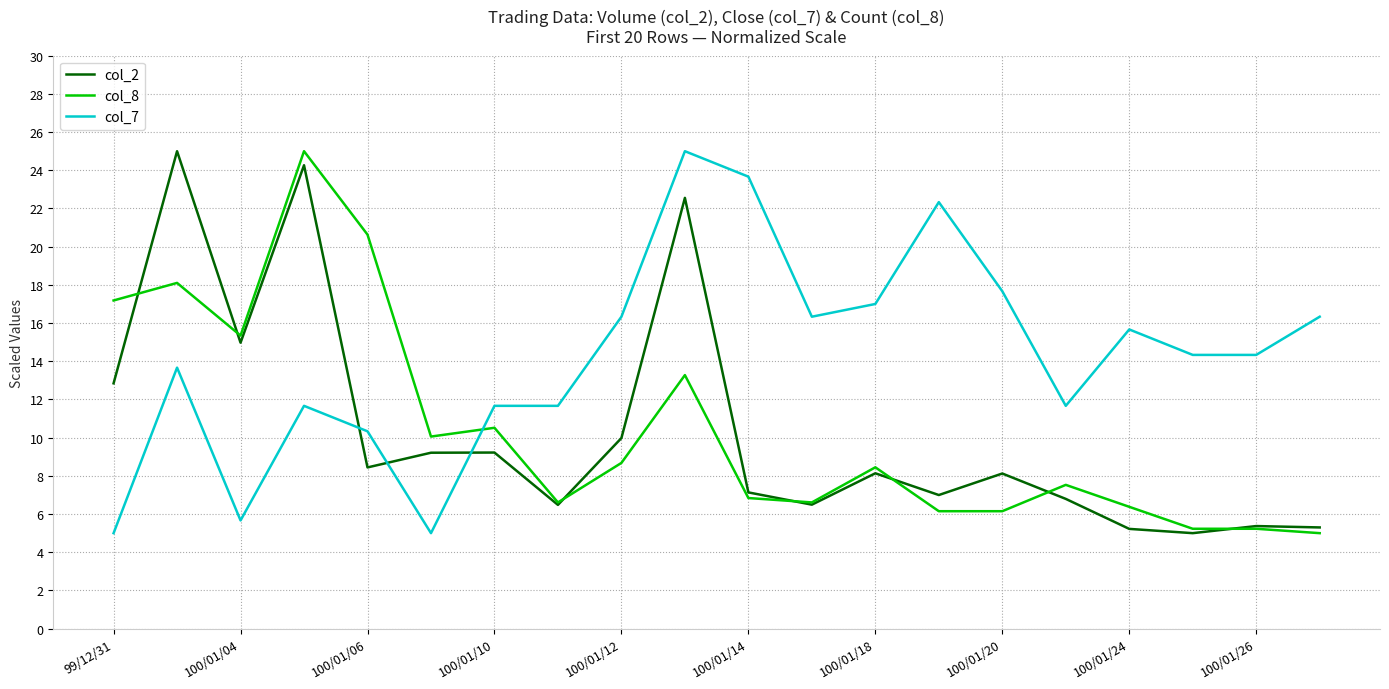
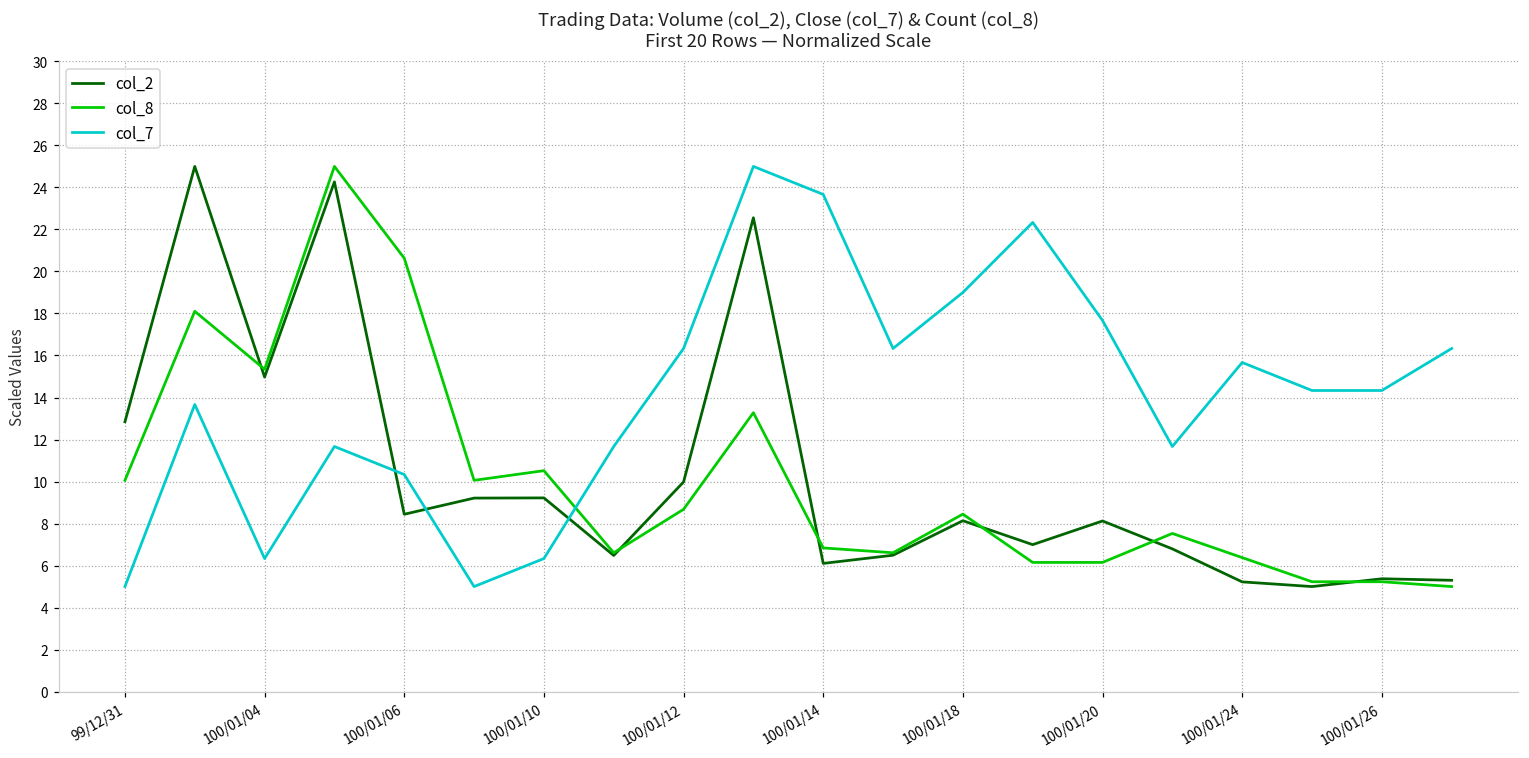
  {
    "col_2": {
      "99/12/31": 12.8,
      "100/01/04": 15.0,
      "100/01/06": 8.4,
      "100/01/10": 9.2,
      "100/01/12": 10.0,
-     "100/01/14": 7.1,
+     "100/01/14": 6.1,
      "100/01/18": 8.1,
      "100/01/20": 8.1,
      "100/01/24": 5.2,
      "100/01/26": 5.4
    },
    "col_8": {
-     "99/12/31": 17.2,
+     "99/12/31": 10.1,
      "100/01/04": 15.3,
      "100/01/06": 20.6,
      "100/01/10": 10.5,
      "100/01/12": 8.7,
      "100/01/14": 6.8,
      "100/01/18": 8.4,
      "100/01/20": 6.1,
      "100/01/24": 6.4,
      "100/01/26": 5.2
    },
    "col_7": {
      "99/12/31": 5.0,
-     "100/01/04": 5.7,
+     "100/01/04": 6.3,
      "100/01/06": 10.3,
-     "100/01/10": 11.7,
+     "100/01/10": 6.3,
      "100/01/12": 16.3,
      "100/01/14": 23.7,
-     "100/01/18": 17.0,
+     "100/01/18": 19.0,
      "100/01/20": 17.7,
      "100/01/24": 15.7,
      "100/01/26": 14.3
    }
  }
